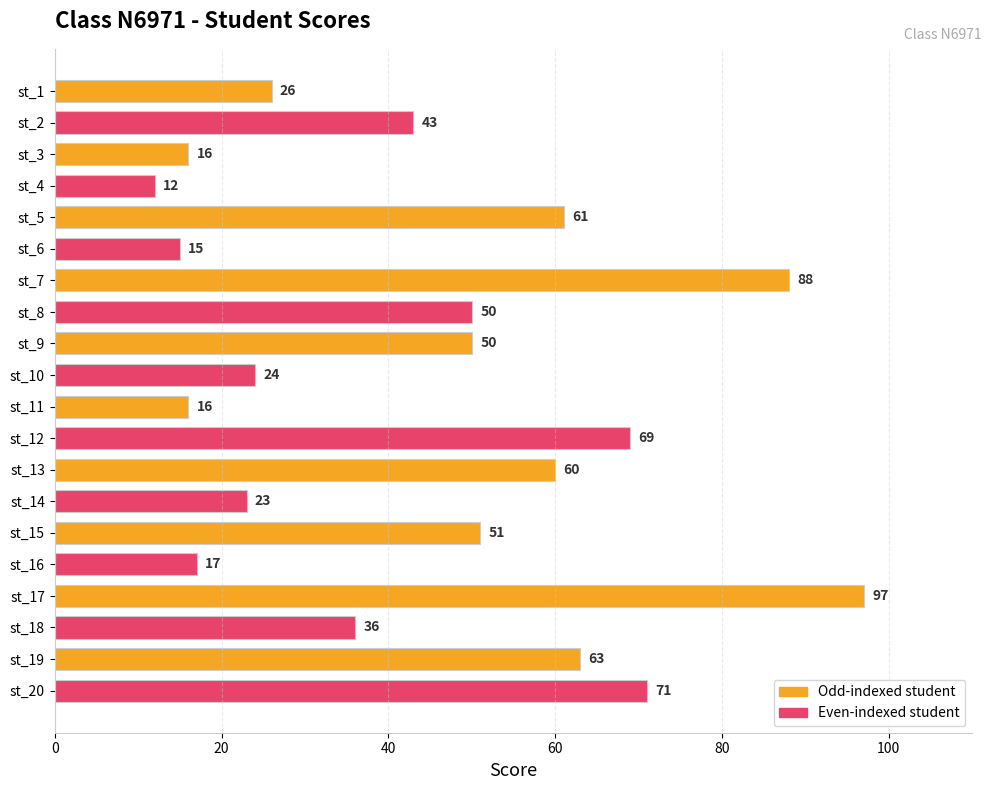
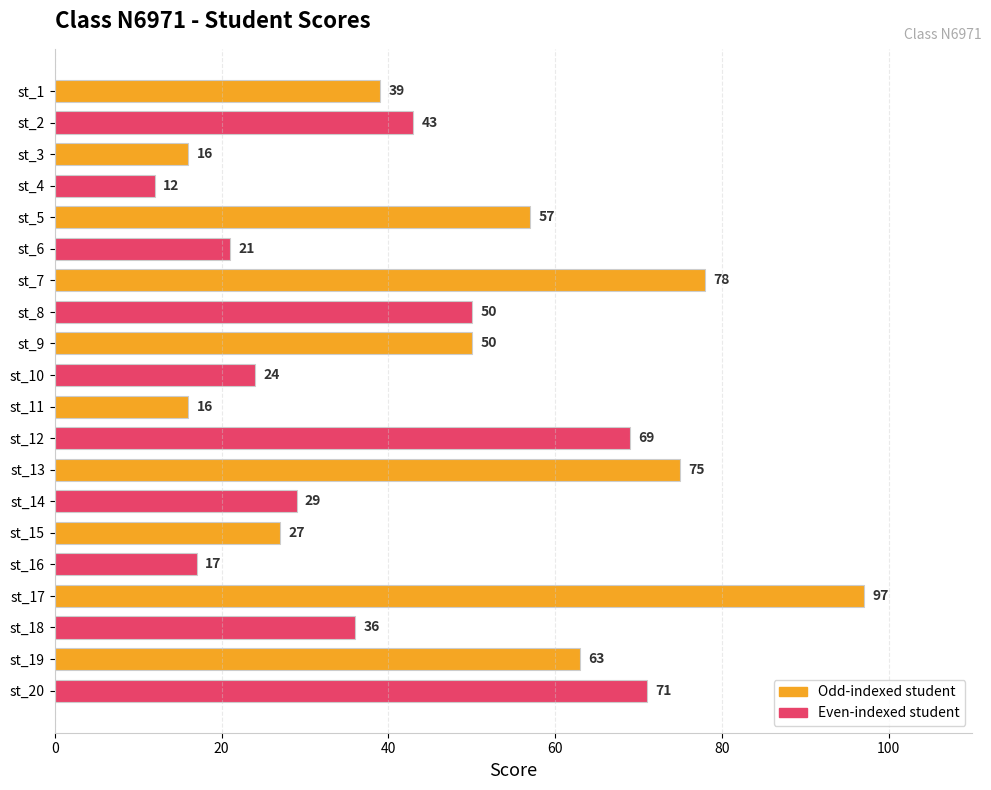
  {
-   "st_1": 26,
+   "st_1": 39,
    "st_2": 43,
    "st_3": 16,
    "st_4": 12,
-   "st_5": 61,
-   "st_6": 15,
-   "st_7": 88,
+   "st_5": 57,
+   "st_6": 21,
+   "st_7": 78,
    "st_8": 50,
    "st_9": 50,
    "st_10": 24,
    "st_11": 16,
    "st_12": 69,
-   "st_13": 60,
-   "st_14": 23,
-   "st_15": 51,
+   "st_13": 75,
+   "st_14": 29,
+   "st_15": 27,
    "st_16": 17,
    "st_17": 97,
    "st_18": 36,
    "st_19": 63,
    "st_20": 71
  }
